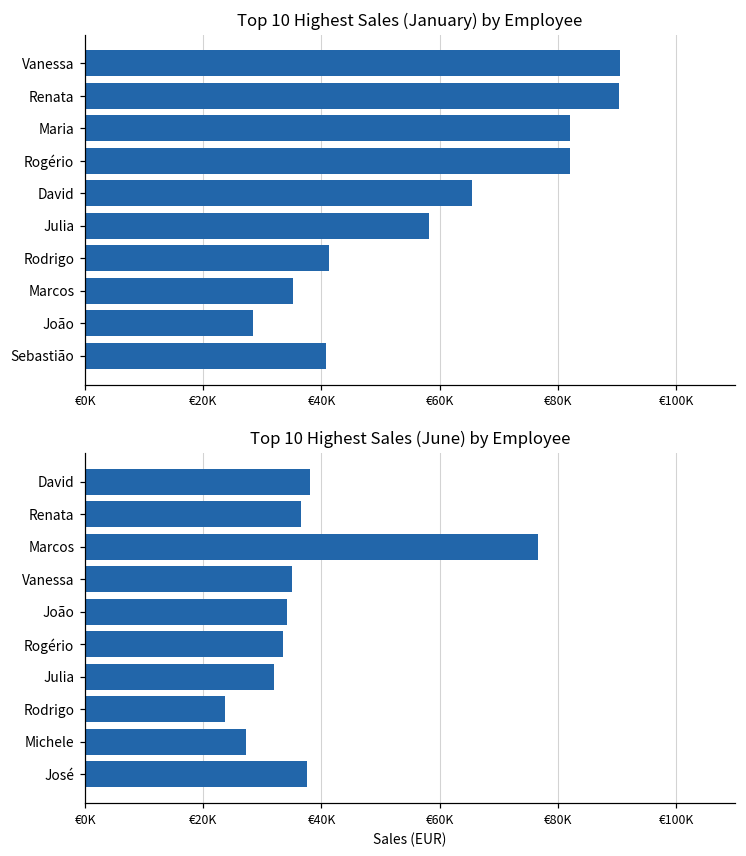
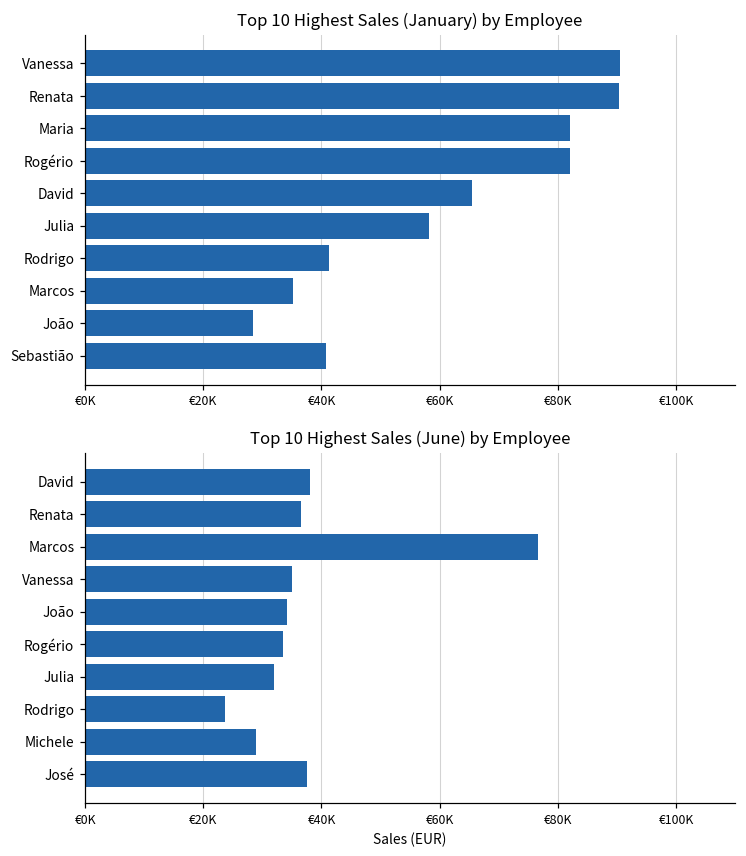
  {
    "Top 10 Highest Sales (January) by Employee": {
      "Vanessa": "€91000",
      "Renata": "€90000",
      "Maria": "€82000",
      "Rogério": "€82000",
      "David": "€65000",
      "Julia": "€58000",
      "Rodrigo": "€41000",
      "Marcos": "€35000",
      "João": "€28000",
      "Sebastião": "€41000"
    },
    "Top 10 Highest Sales (June) by Employee": {
      "David": "€38000",
      "Renata": "€37000",
      "Marcos": "€77000",
      "Vanessa": "€35000",
      "João": "€34000",
      "Rogério": "€34000",
      "Julia": "€32000",
      "Rodrigo": "€24000",
-     "Michele": "€27000",
+     "Michele": "€29000",
      "José": "€38000"
    }
  }
